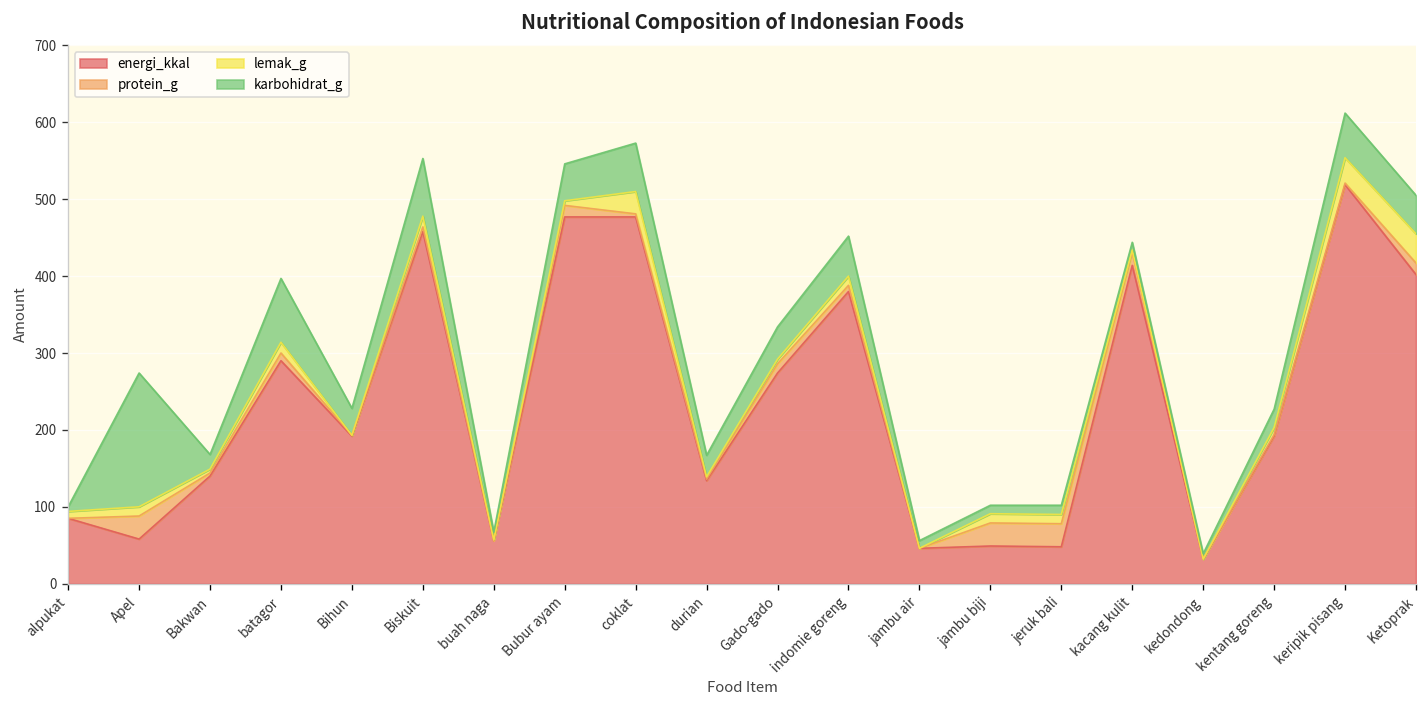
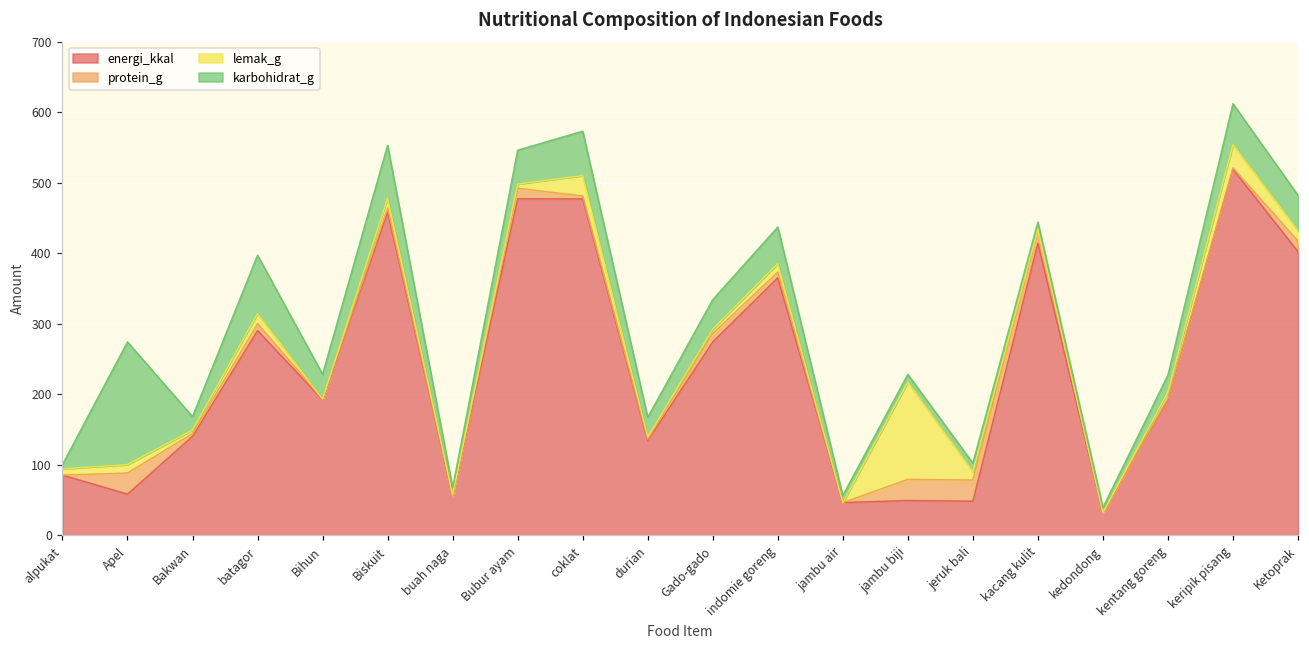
  {
    "energi_kkal": {
      "Apel": 60,
      "Bakwan": 140,
      "batagor": 290,
      "Biskuit": 460,
      "Bubur ayam": 480,
      "coklat": 480,
      "Gado-gado": 270,
-     "indomie goreng": 380,
+     "indomie goreng": 370,
      "jambu biji": 50,
      "jeruk bali": 50,
      "kacang kulit": 410,
      "Ketoprak": 400
    },
    "protein_g": {
      "Apel": 30,
      "Bakwan": 0,
      "batagor": 10,
      "Biskuit": 10,
      "Bubur ayam": 20,
      "coklat": 0,
      "Gado-gado": 10,
      "indomie goreng": 10,
      "jambu biji": 30,
      "jeruk bali": 30,
      "Ketoprak": 20
    },
    "lemak_g": {
      "alpukat": 10,
      "Apel": 10,
      "Bakwan": 10,
      "batagor": 10,
      "Biskuit": 10,
      "Bubur ayam": 10,
      "coklat": 30,
      "Gado-gado": 10,
      "indomie goreng": 10,
-     "jambu biji": 10,
+     "jambu biji": 140,
      "jeruk bali": 10,
      "kentang goreng": 10,
      "keripik pisang": 30,
-     "Ketoprak": 40
+     "Ketoprak": 20
    },
    "karbohidrat_g": {
      "alpukat": 10,
      "Apel": 170,
      "Bakwan": 20,
      "batagor": 80,
      "Bihun": 40,
      "Biskuit": 80,
      "buah naga": 10,
      "Bubur ayam": 50,
      "coklat": 60,
      "durian": 30,
      "Gado-gado": 40,
      "indomie goreng": 50,
      "jambu air": 10,
      "jambu biji": 10,
      "jeruk bali": 10,
      "kacang kulit": 10,
      "kedondong": 10,
      "kentang goreng": 20,
      "keripik pisang": 60,
      "Ketoprak": 50
    }
  }
